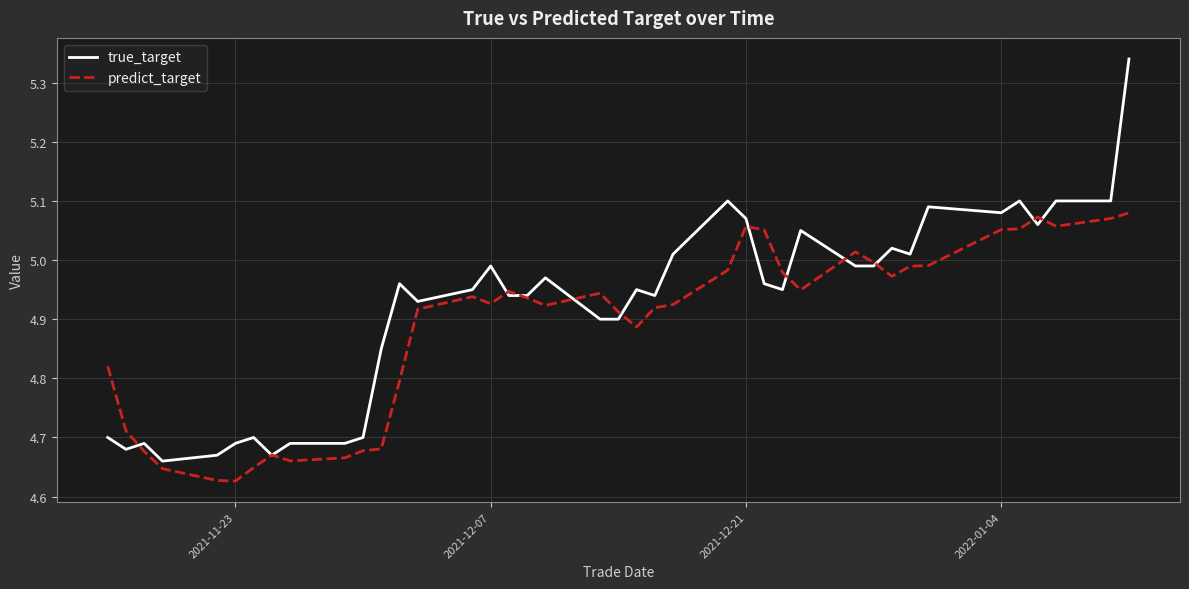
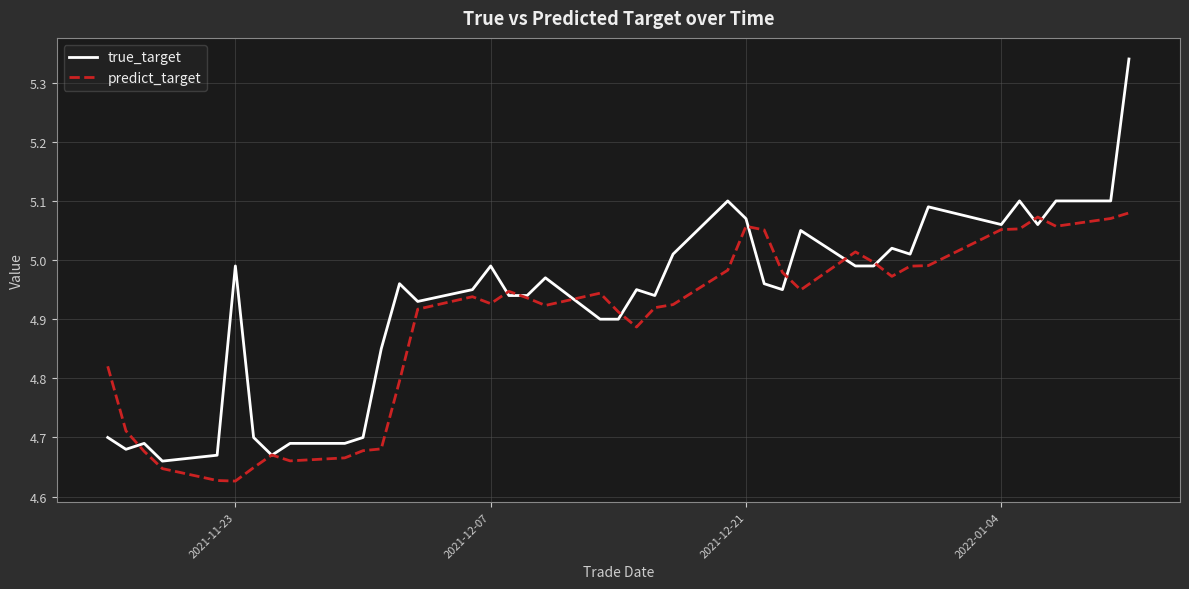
  {
    "true_target": {
-     "2021-11-23": 4.69,
+     "2021-11-23": 4.99,
      "2021-12-07": 4.99,
      "2021-12-21": 5.07,
-     "2022-01-04": 5.08
+     "2022-01-04": 5.06
    },
    "predict_target": {
      "2021-11-23": 4.63,
      "2021-12-07": 4.93,
      "2021-12-21": 5.06,
      "2022-01-04": 5.05
    }
  }
